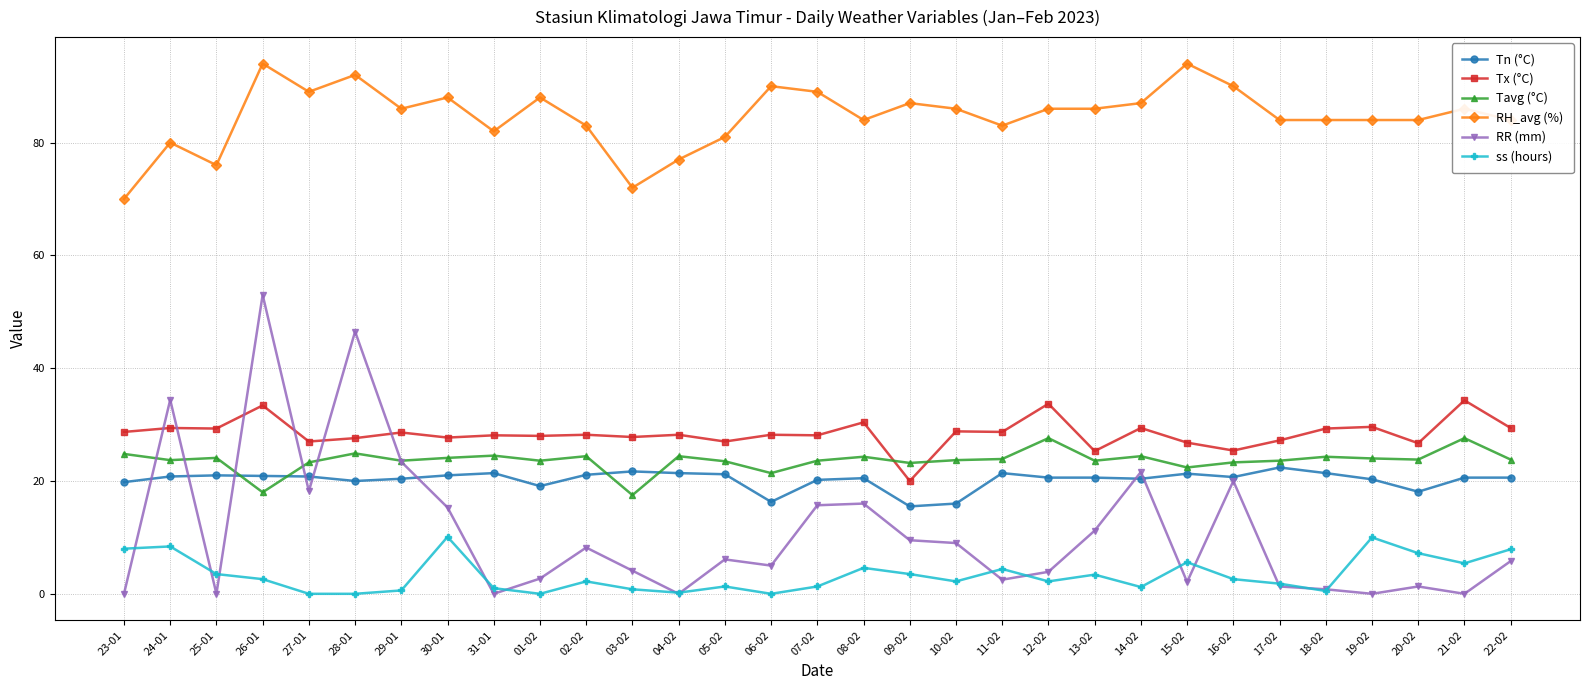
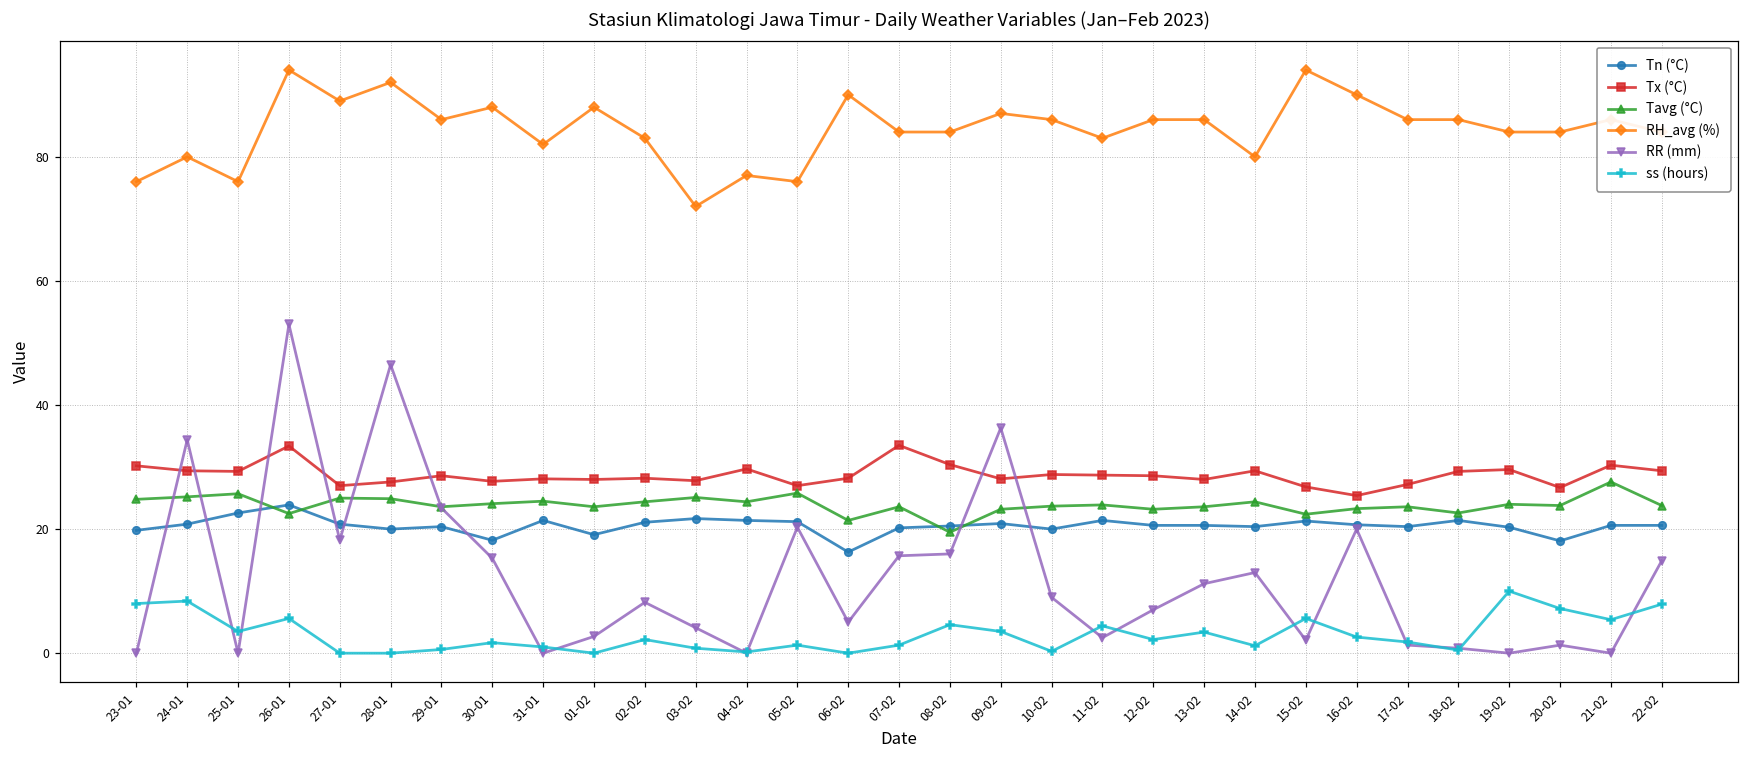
  {
    "Tn (°C)": {
      "23-01": 20,
      "24-01": 21,
-     "25-01": 21,
-     "26-01": 21,
+     "25-01": 23,
+     "26-01": 24,
      "27-01": 21,
      "28-01": 20,
      "29-01": 20,
-     "30-01": 21,
+     "30-01": 18,
      "31-01": 21,
      "01-02": 19,
      "02-02": 21,
      "03-02": 22,
      "04-02": 21,
      "05-02": 21,
      "06-02": 16,
      "07-02": 20,
      "08-02": 21,
-     "09-02": 16,
-     "10-02": 16,
+     "09-02": 21,
+     "10-02": 20,
      "11-02": 21,
      "12-02": 21,
      "13-02": 21,
      "14-02": 20,
      "15-02": 21,
      "16-02": 21,
-     "17-02": 22,
+     "17-02": 20,
      "18-02": 21,
      "19-02": 20,
      "20-02": 18,
      "21-02": 21,
      "22-02": 21
    },
    "Tx (°C)": {
-     "23-01": 29,
+     "23-01": 30,
      "24-01": 29,
      "25-01": 29,
      "26-01": 33,
      "27-01": 27,
      "28-01": 28,
      "29-01": 29,
      "30-01": 28,
      "31-01": 28,
      "01-02": 28,
      "02-02": 28,
      "03-02": 28,
-     "04-02": 28,
+     "04-02": 30,
      "05-02": 27,
      "06-02": 28,
-     "07-02": 28,
+     "07-02": 34,
      "08-02": 30,
-     "09-02": 20,
+     "09-02": 28,
      "10-02": 29,
      "11-02": 29,
-     "12-02": 34,
-     "13-02": 25,
+     "12-02": 29,
+     "13-02": 28,
      "14-02": 29,
      "15-02": 27,
      "16-02": 25,
      "17-02": 27,
      "18-02": 29,
      "19-02": 30,
      "20-02": 27,
-     "21-02": 34,
+     "21-02": 30,
      "22-02": 29
    },
    "Tavg (°C)": {
      "23-01": 25,
-     "24-01": 24,
-     "25-01": 24,
-     "26-01": 18,
-     "27-01": 23,
+     "24-01": 25,
+     "25-01": 26,
+     "26-01": 23,
+     "27-01": 25,
      "28-01": 25,
      "30-01": 24,
      "31-01": 25,
      "01-02": 24,
      "02-02": 24,
-     "03-02": 18,
+     "03-02": 25,
      "04-02": 24,
-     "05-02": 24,
+     "05-02": 26,
      "06-02": 21,
      "07-02": 24,
-     "08-02": 24,
+     "08-02": 20,
      "09-02": 23,
      "10-02": 24,
      "11-02": 24,
-     "12-02": 28,
+     "12-02": 23,
      "13-02": 24,
      "14-02": 24,
      "15-02": 22,
      "16-02": 23,
      "17-02": 24,
-     "18-02": 24,
+     "18-02": 23,
      "19-02": 24,
      "20-02": 24,
      "21-02": 28,
      "22-02": 24
    },
    "RH_avg (%)": {
-     "23-01": 70,
+     "23-01": 76,
      "24-01": 80,
      "25-01": 76,
      "26-01": 94,
      "27-01": 89,
      "28-01": 92,
      "29-01": 86,
      "30-01": 88,
      "31-01": 82,
      "01-02": 88,
      "02-02": 83,
      "03-02": 72,
      "04-02": 77,
-     "05-02": 81,
+     "05-02": 76,
      "06-02": 90,
-     "07-02": 89,
+     "07-02": 84,
      "08-02": 84,
      "09-02": 87,
      "10-02": 86,
      "11-02": 83,
      "12-02": 86,
      "13-02": 86,
-     "14-02": 87,
+     "14-02": 80,
      "15-02": 94,
      "16-02": 90,
-     "17-02": 84,
-     "18-02": 84,
+     "17-02": 86,
+     "18-02": 86,
      "19-02": 84,
      "20-02": 84
    },
    "RR (mm)": {
      "23-01": 0,
      "24-01": 34,
      "25-01": 0,
      "26-01": 53,
      "27-01": 18,
      "28-01": 47,
      "30-01": 15,
      "31-01": 0,
      "01-02": 3,
      "02-02": 8,
      "03-02": 4,
-     "05-02": 6,
+     "05-02": 20,
      "06-02": 5,
      "07-02": 16,
      "08-02": 16,
-     "09-02": 10,
+     "09-02": 36,
      "10-02": 9,
      "11-02": 3,
-     "12-02": 4,
+     "12-02": 7,
      "13-02": 11,
-     "14-02": 22,
+     "14-02": 13,
      "15-02": 2,
      "16-02": 20,
      "17-02": 1,
      "19-02": 0,
      "20-02": 1,
      "21-02": 0,
-     "22-02": 6
+     "22-02": 15
    },
    "ss (hours)": {
      "23-01": 8,
      "24-01": 8,
      "25-01": 4,
-     "26-01": 3,
+     "26-01": 6,
      "27-01": 0,
      "28-01": 0,
      "29-01": 1,
-     "30-01": 10,
+     "30-01": 2,
      "31-01": 1,
      "01-02": 0,
      "02-02": 2,
      "03-02": 1,
      "05-02": 1,
      "06-02": 0,
      "07-02": 1,
      "08-02": 5,
      "09-02": 4,
-     "10-02": 2,
+     "10-02": 0,
      "11-02": 4,
      "12-02": 2,
      "13-02": 3,
      "14-02": 1,
      "15-02": 6,
      "16-02": 3,
      "17-02": 2,
      "19-02": 10,
      "20-02": 7,
      "21-02": 5,
      "22-02": 8
    }
  }
